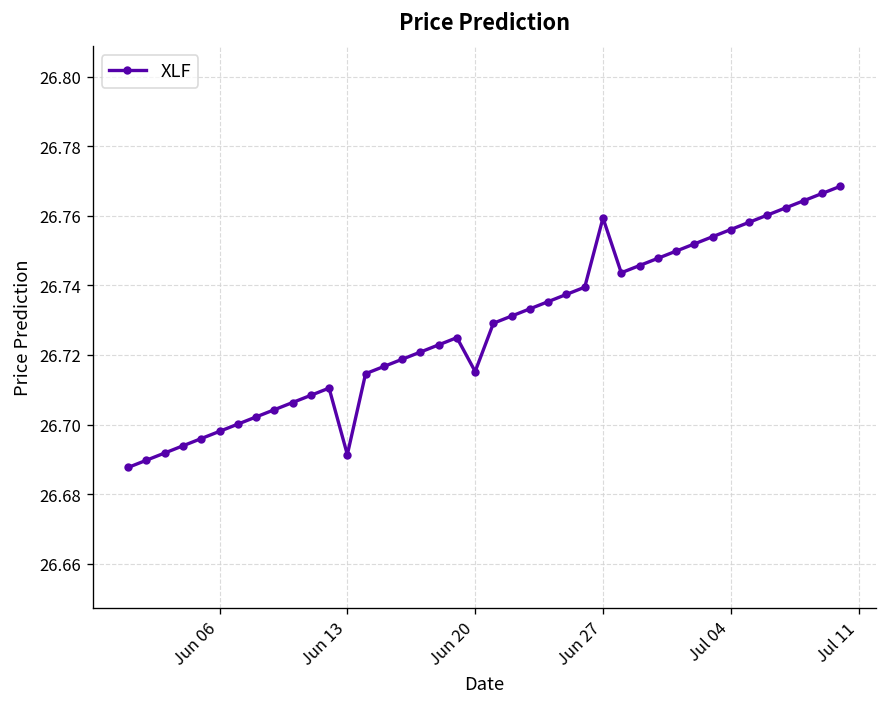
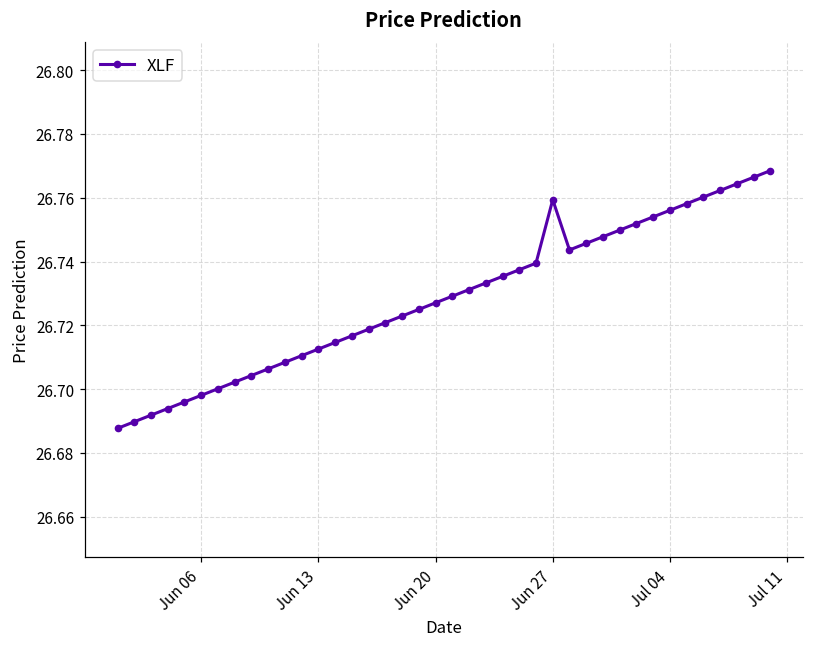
  {
    "Jun 06": 26.698,
-   "Jun 13": 26.691,
-   "Jun 20": 26.715,
+   "Jun 13": 26.713,
+   "Jun 20": 26.727,
    "Jun 27": 26.759,
    "Jul 04": 26.756
  }
